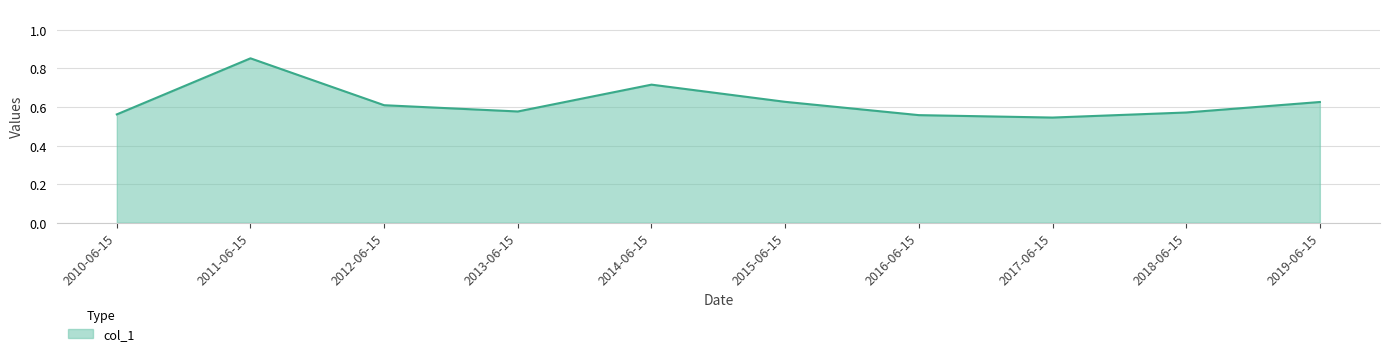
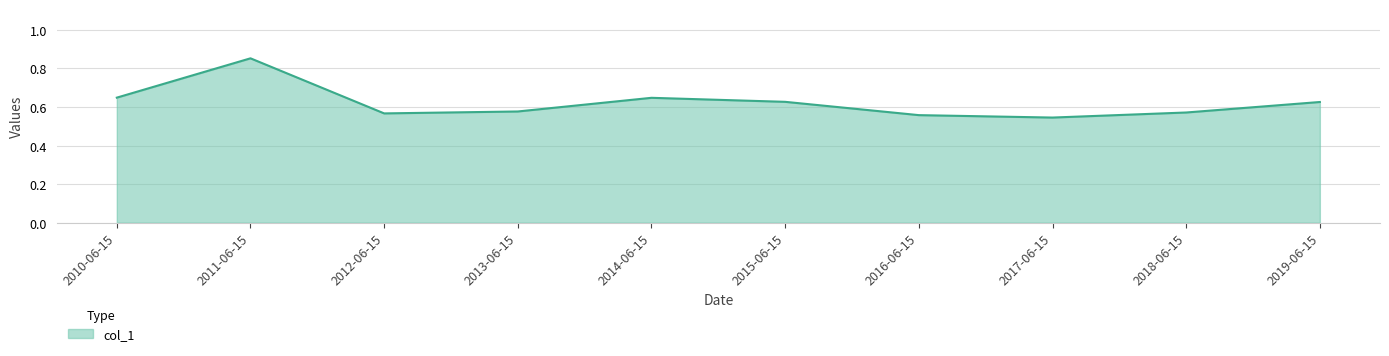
  {
-   "2010-06-15": 0.56,
+   "2010-06-15": 0.65,
    "2011-06-15": 0.85,
-   "2012-06-15": 0.61,
+   "2012-06-15": 0.57,
    "2013-06-15": 0.58,
-   "2014-06-15": 0.72,
+   "2014-06-15": 0.65,
    "2015-06-15": 0.63,
    "2016-06-15": 0.56,
    "2017-06-15": 0.55,
    "2018-06-15": 0.57,
    "2019-06-15": 0.63
  }
